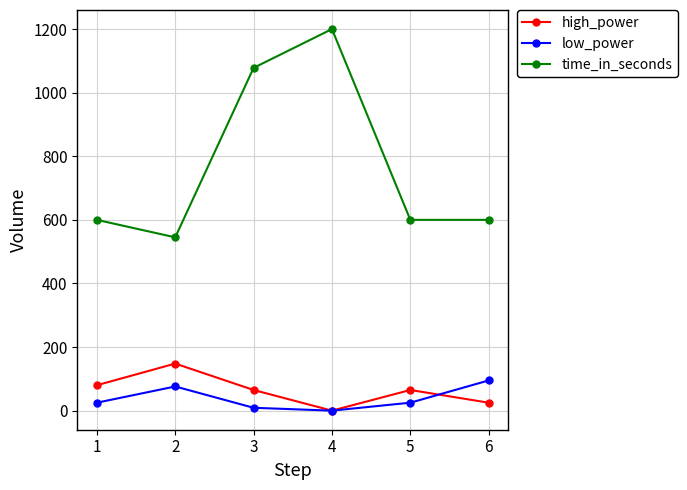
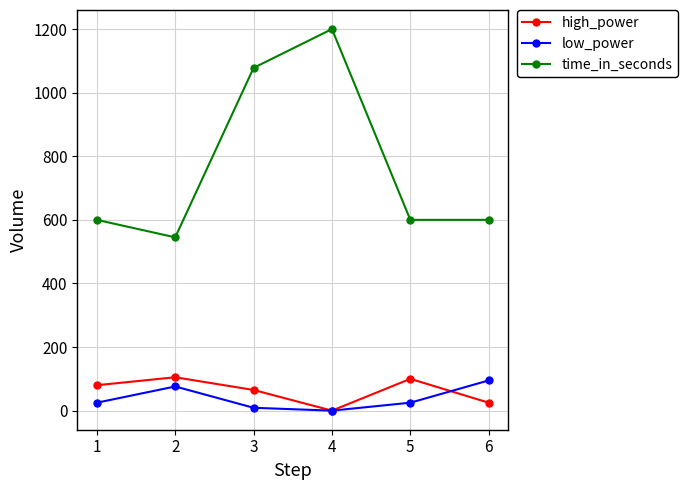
  {
    "high_power": {
      "1": 80,
-     "2": 150,
+     "2": 110,
      "3": 70,
-     "5": 70,
+     "5": 100,
      "6": 30
    },
    "low_power": {
      "1": 30,
      "2": 80,
      "3": 10,
      "5": 30,
      "6": 100
    },
    "time_in_seconds": {
      "1": 600,
      "2": 550,
      "3": 1080,
      "4": 1200,
      "5": 600,
      "6": 600
    }
  }
